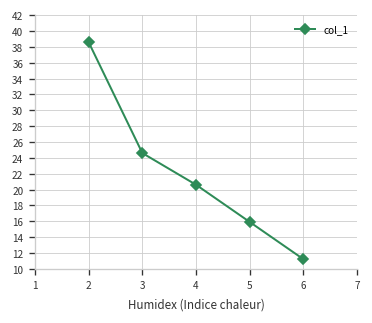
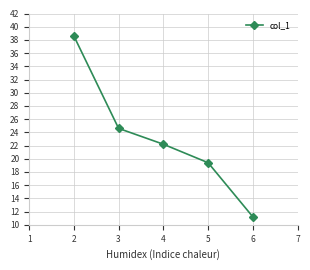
  {
    "2": 39,
    "3": 25,
-   "4": 21,
-   "5": 16,
+   "4": 22,
+   "5": 19,
    "6": 11
  }
